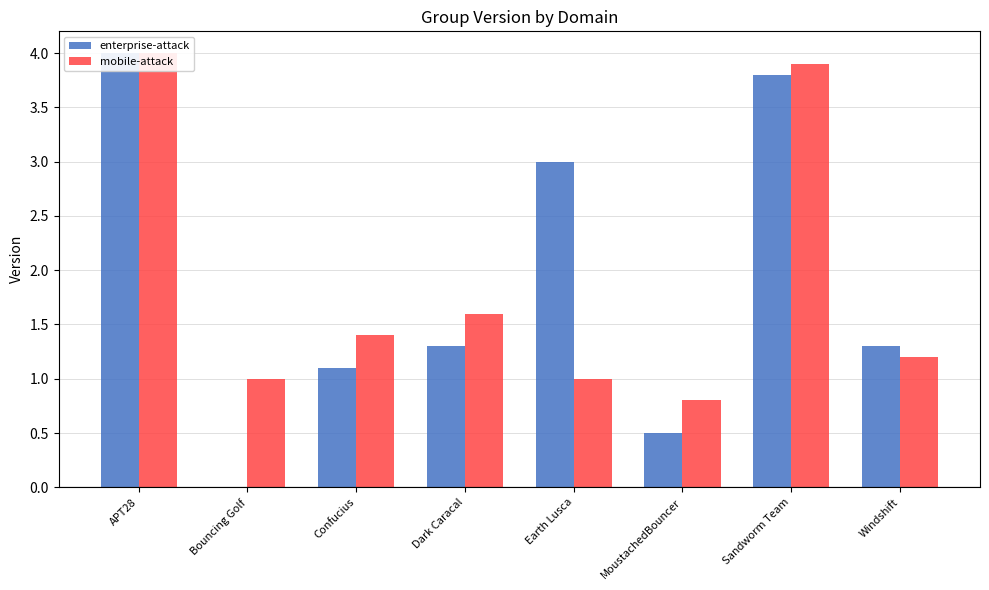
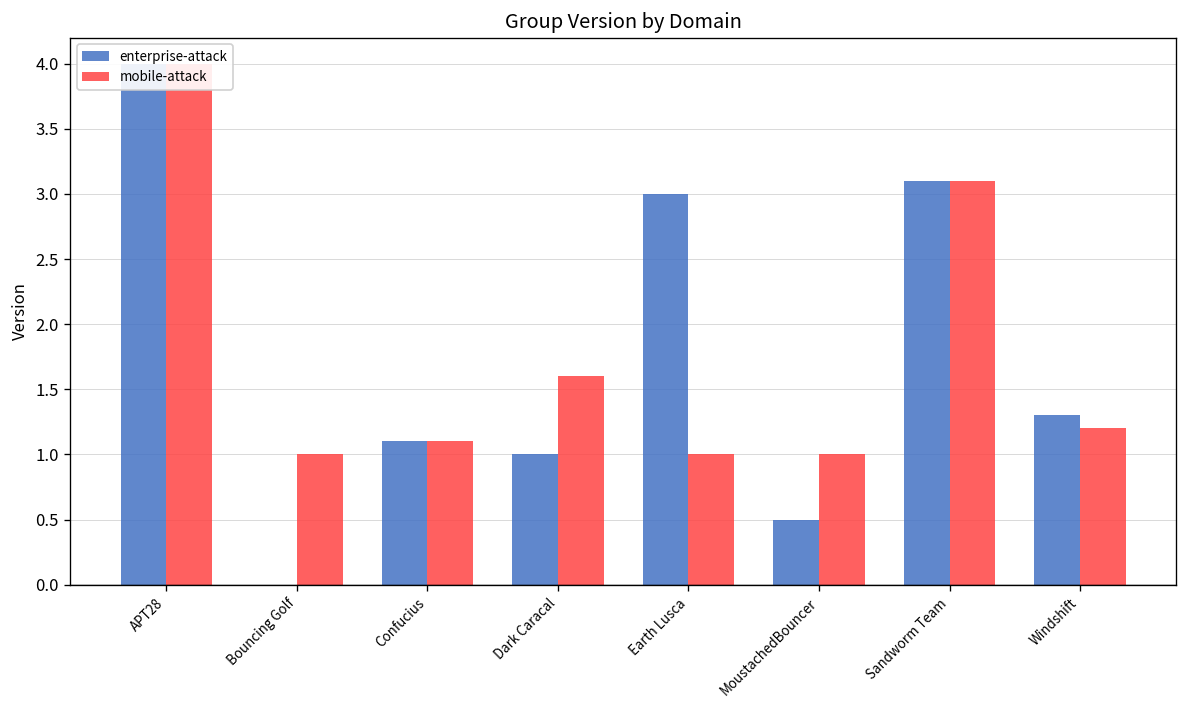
  {
    "enterprise-attack": {
      "Bouncing Golf": 0.0,
      "Confucius": 1.1,
-     "Dark Caracal": 1.3,
+     "Dark Caracal": 1.0,
      "Earth Lusca": 3.0,
      "MoustachedBouncer": 0.5,
-     "Sandworm Team": 3.8,
+     "Sandworm Team": 3.1,
      "Windshift": 1.3
    },
    "mobile-attack": {
      "Bouncing Golf": 1.0,
-     "Confucius": 1.4,
+     "Confucius": 1.1,
      "Dark Caracal": 1.6,
      "Earth Lusca": 1.0,
-     "MoustachedBouncer": 0.8,
-     "Sandworm Team": 3.9,
+     "MoustachedBouncer": 1.0,
+     "Sandworm Team": 3.1,
      "Windshift": 1.2
    }
  }
